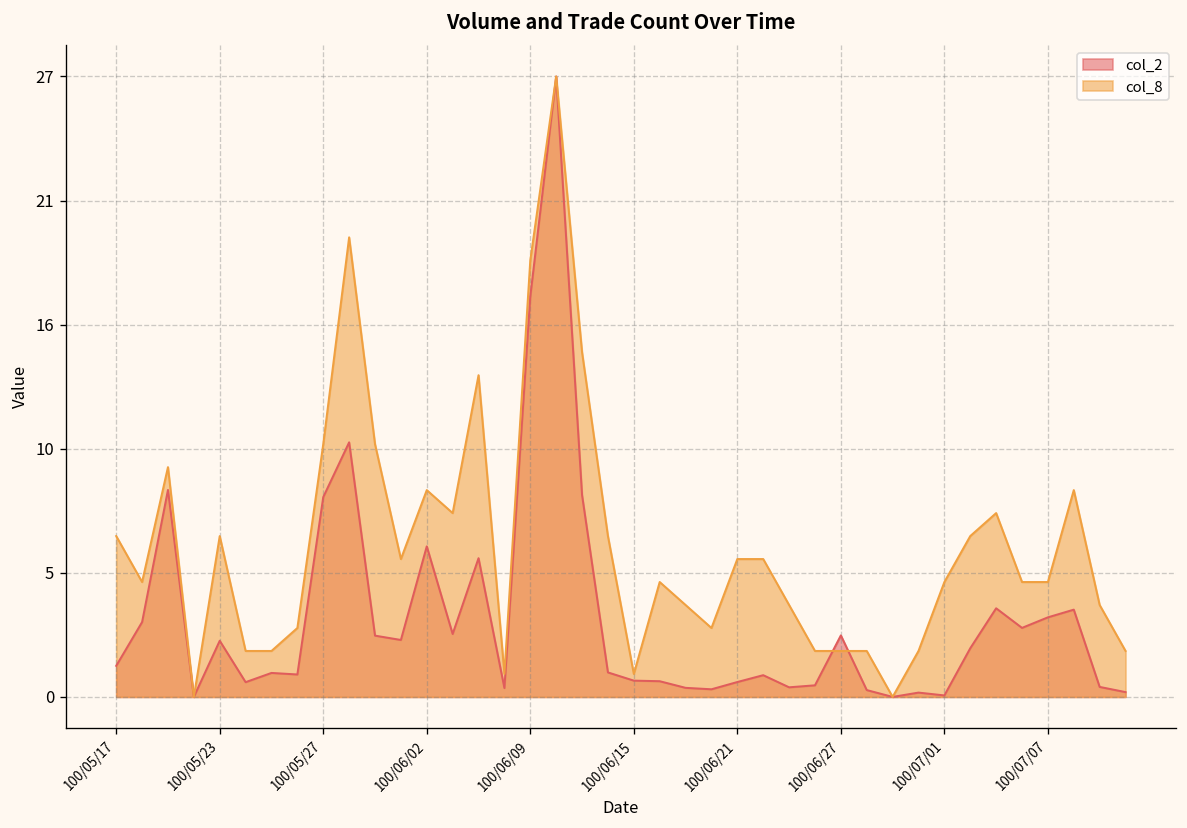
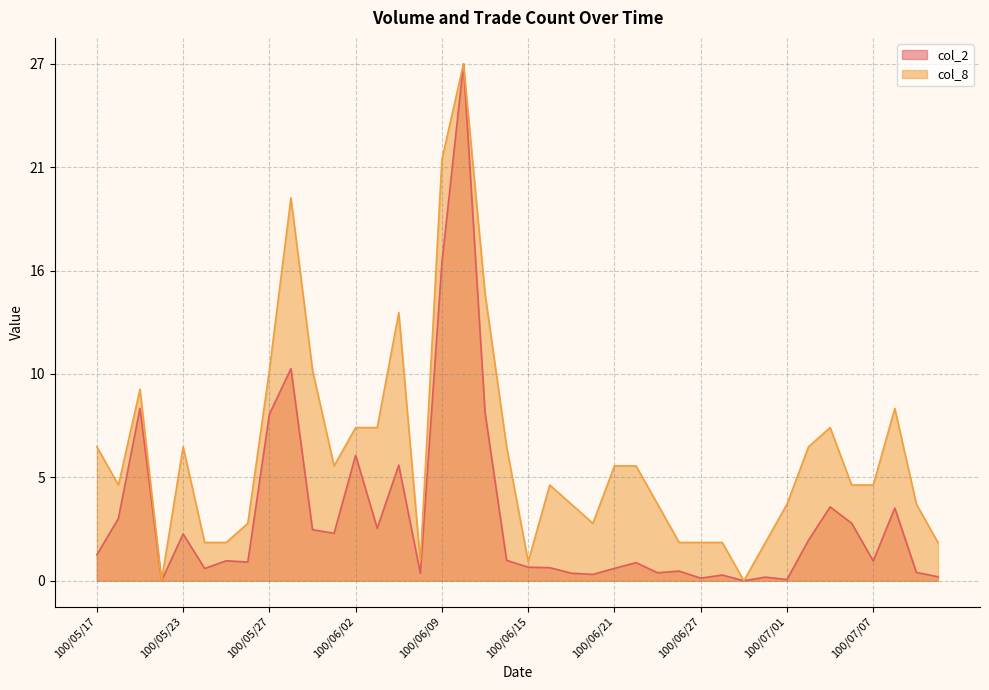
  {
    "col_2": {
      "100/05/17": 1.4,
      "100/05/23": 2.4,
      "100/05/27": 8.7,
      "100/06/02": 6.6,
-     "100/06/09": 17.4,
+     "100/06/09": 16.6,
      "100/06/15": 0.7,
      "100/06/21": 0.6,
-     "100/06/27": 2.7,
+     "100/06/27": 0.1,
      "100/07/01": 0.1,
-     "100/07/07": 3.5
+     "100/07/07": 1.0
    },
    "col_8": {
      "100/05/17": 7,
      "100/05/23": 7,
      "100/05/27": 11,
-     "100/06/02": 9,
-     "100/06/09": 19,
+     "100/06/02": 8,
+     "100/06/09": 22,
      "100/06/15": 1,
      "100/06/21": 6,
      "100/06/27": 2,
-     "100/07/01": 5,
+     "100/07/01": 4,
      "100/07/07": 5
    }
  }
